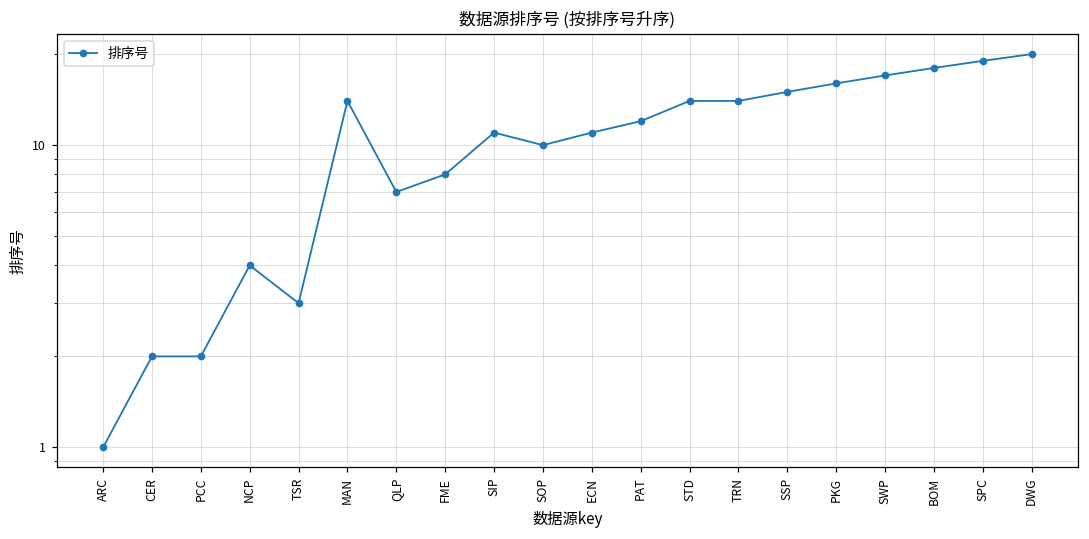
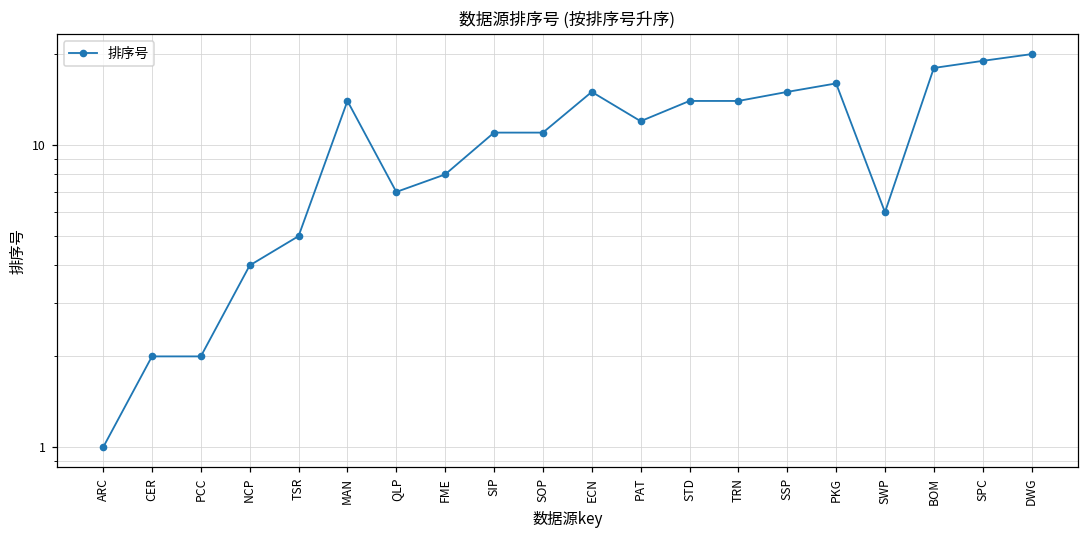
  {
    "ARC": 1,
    "CER": 2,
    "PCC": 2,
    "NCP": 4,
-   "TSR": 3,
+   "TSR": 5,
    "MAN": 14,
    "QLP": 7,
    "FME": 8,
    "SIP": 11,
-   "SOP": 10,
-   "ECN": 11,
+   "SOP": 11,
+   "ECN": 15,
    "PAT": 12,
    "STD": 14,
    "TRN": 14,
    "SSP": 15,
    "PKG": 16,
-   "SWP": 17,
+   "SWP": 6,
    "BOM": 18,
    "SPC": 19,
    "DWG": 20
  }
